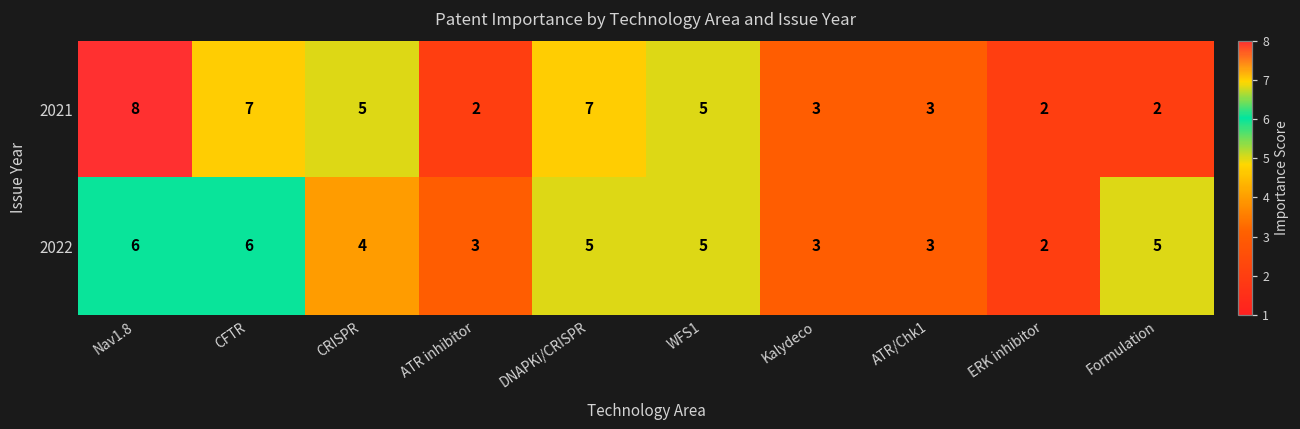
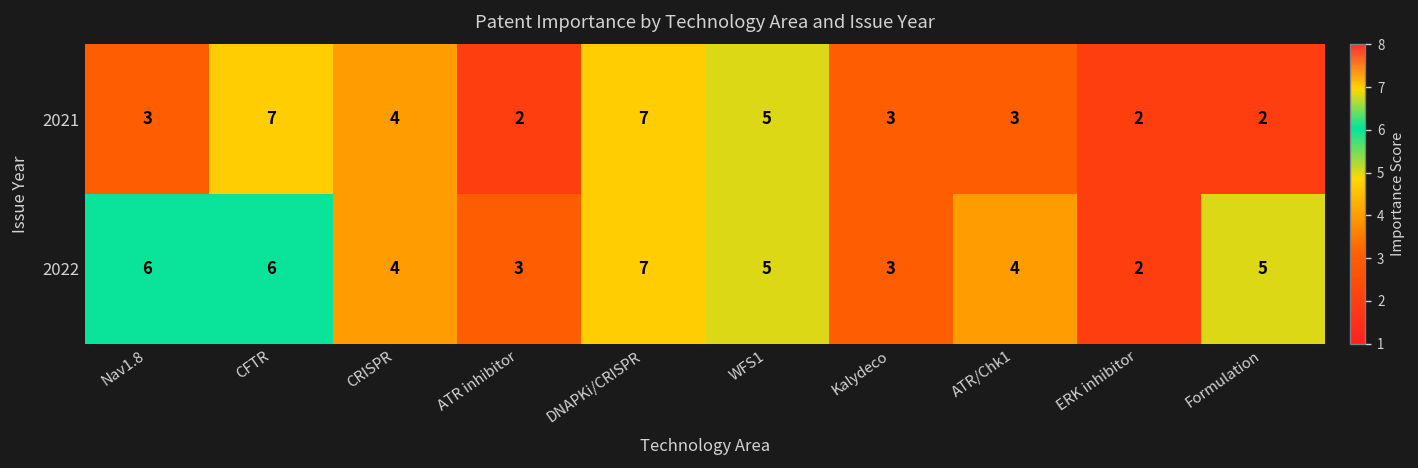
  {
    "2021": {
-     "Nav1.8": 8,
+     "Nav1.8": 3,
      "CFTR": 7,
-     "CRISPR": 5,
+     "CRISPR": 4,
      "ATR inhibitor": 2,
      "DNAPKi/CRISPR": 7,
      "WFS1": 5,
      "Kalydeco": 3,
      "ATR/Chk1": 3,
      "ERK inhibitor": 2,
      "Formulation": 2
    },
    "2022": {
      "Nav1.8": 6,
      "CFTR": 6,
      "CRISPR": 4,
      "ATR inhibitor": 3,
-     "DNAPKi/CRISPR": 5,
+     "DNAPKi/CRISPR": 7,
      "WFS1": 5,
      "Kalydeco": 3,
-     "ATR/Chk1": 3,
+     "ATR/Chk1": 4,
      "ERK inhibitor": 2,
      "Formulation": 5
    }
  }
